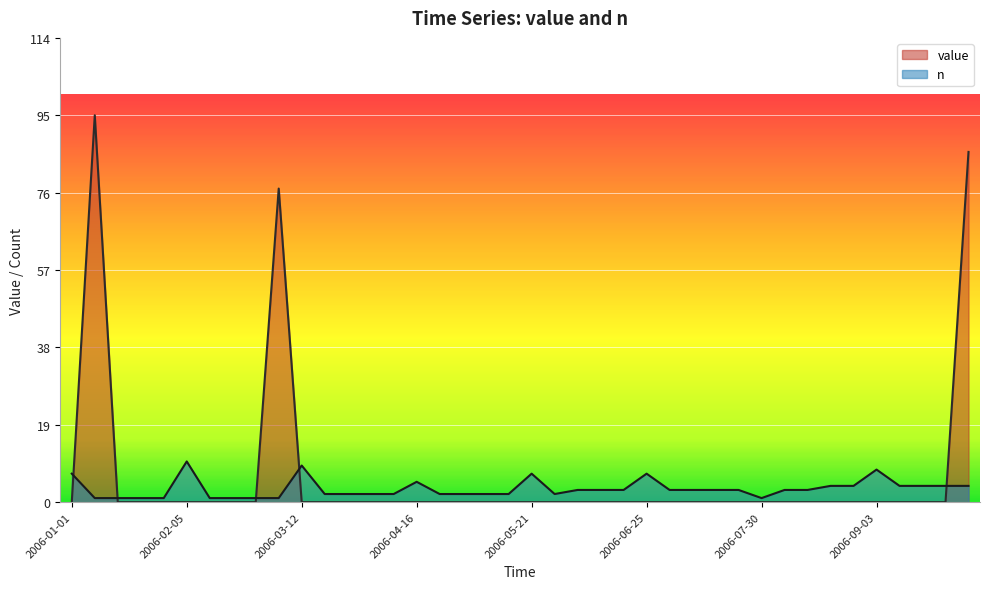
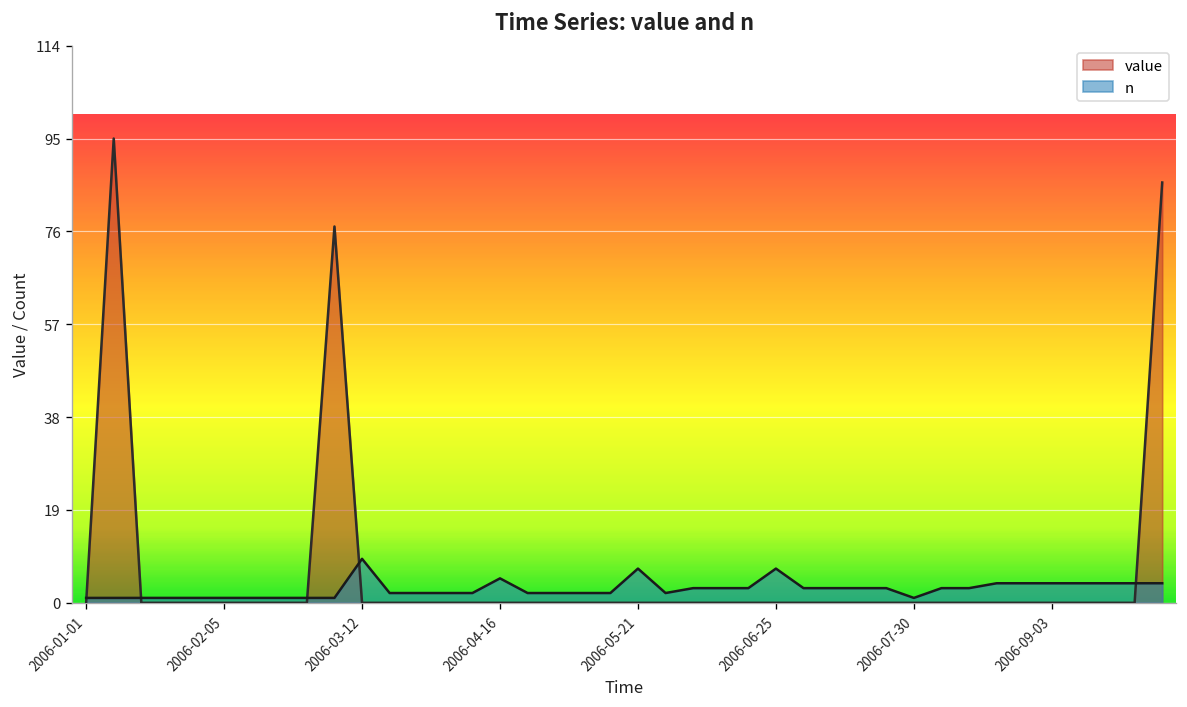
  {
    "value": {
      "2006-01-01": 0,
      "2006-02-05": 0,
      "2006-03-12": 0,
      "2006-04-16": 0,
      "2006-05-21": 0,
      "2006-06-25": 0,
      "2006-07-30": 0,
      "2006-09-03": 0
    },
    "n": {
-     "2006-01-01": 7,
-     "2006-02-05": 10,
+     "2006-01-01": 1,
+     "2006-02-05": 1,
      "2006-03-12": 9,
      "2006-04-16": 5,
      "2006-05-21": 7,
      "2006-06-25": 7,
      "2006-07-30": 1,
-     "2006-09-03": 8
+     "2006-09-03": 4
    }
  }
